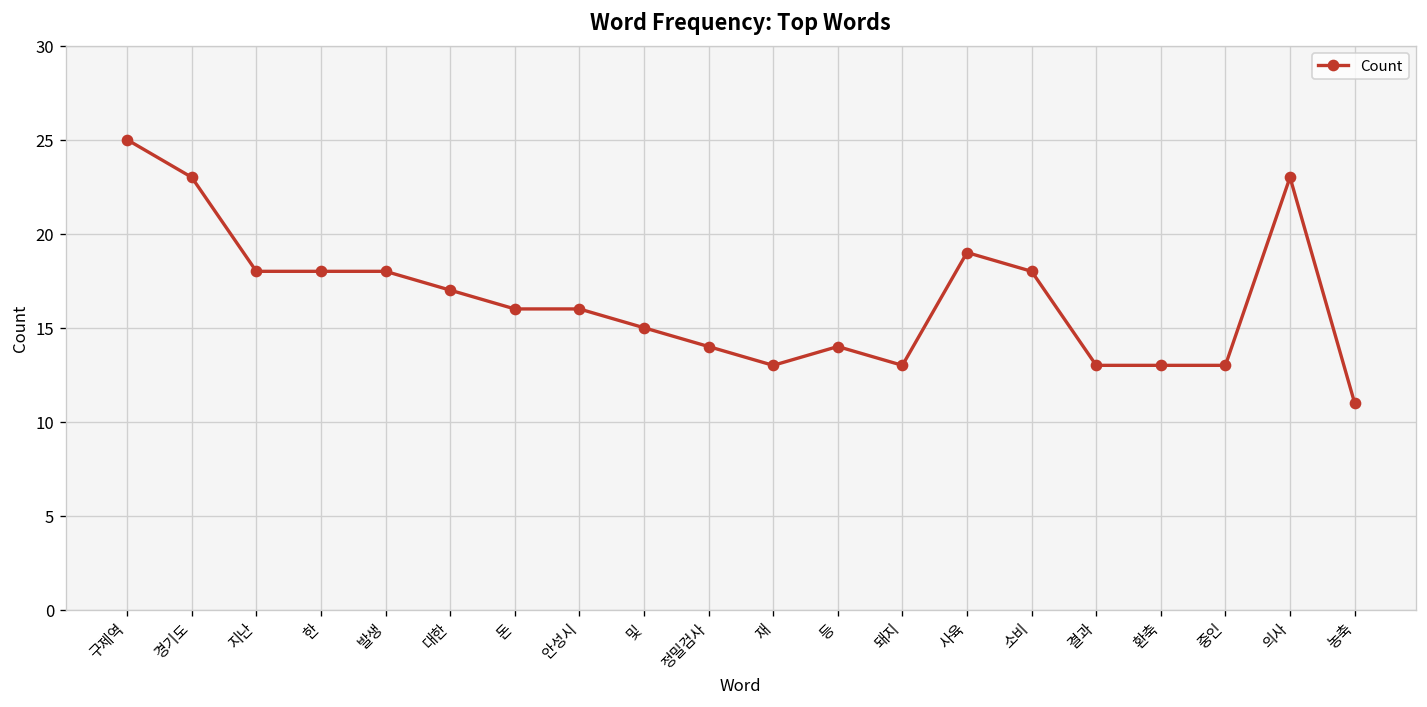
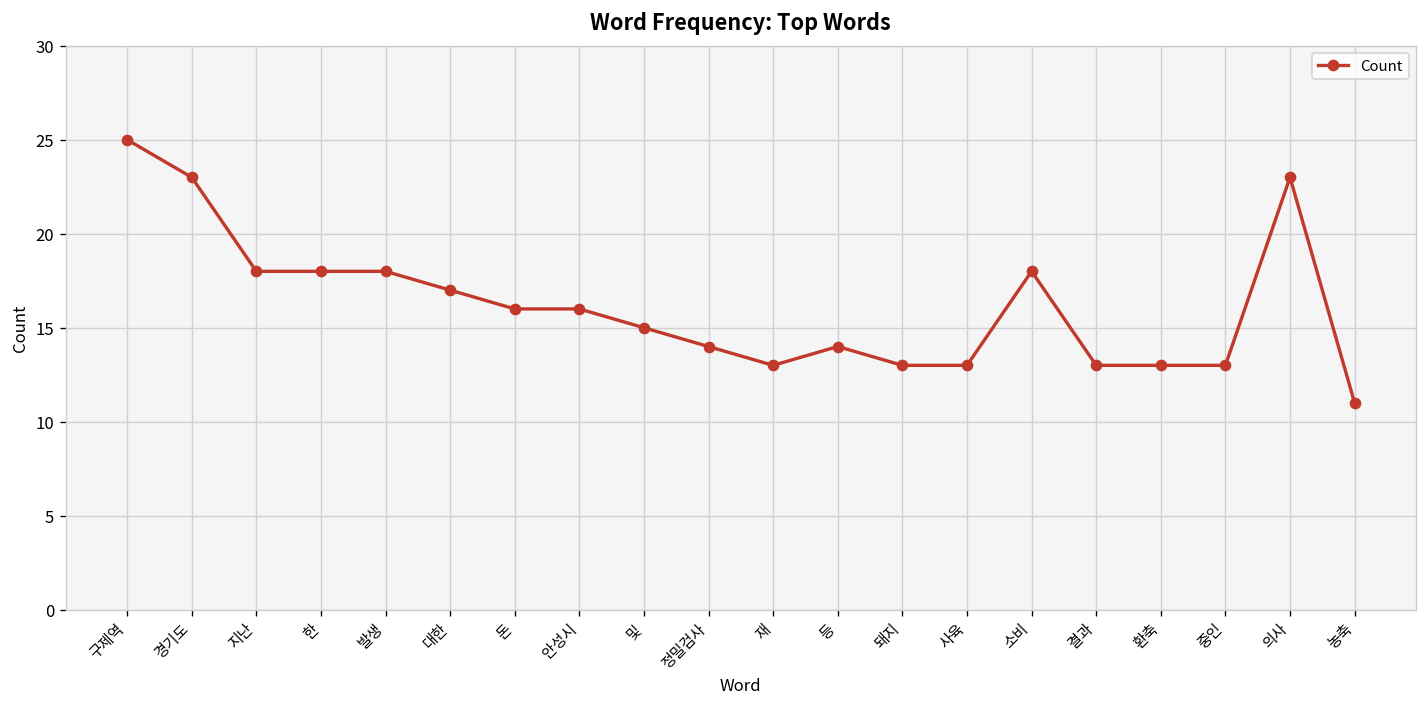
  {
    "구제역": 25,
    "경기도": 23,
    "지난": 18,
    "한": 18,
    "발생": 18,
    "대한": 17,
    "돈": 16,
    "안성시": 16,
    "및": 15,
    "정밀검사": 14,
    "재": 13,
    "등": 14,
    "돼지": 13,
-   "사육": 19,
+   "사육": 13,
    "소비": 18,
    "결과": 13,
    "환축": 13,
    "중인": 13,
    "의사": 23,
    "농축": 11
  }
